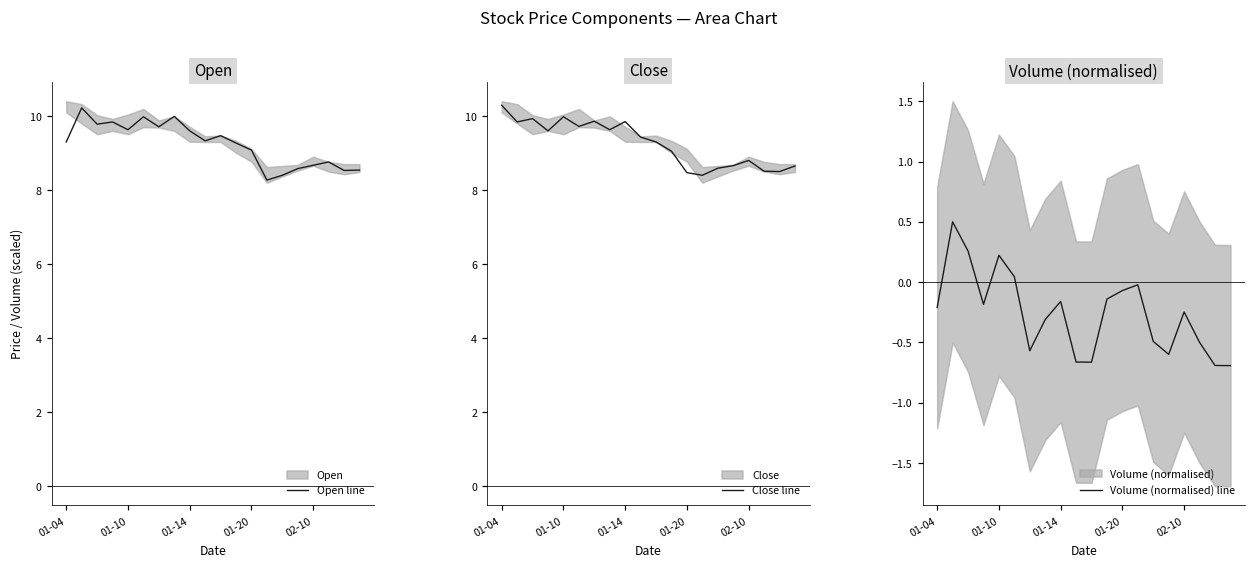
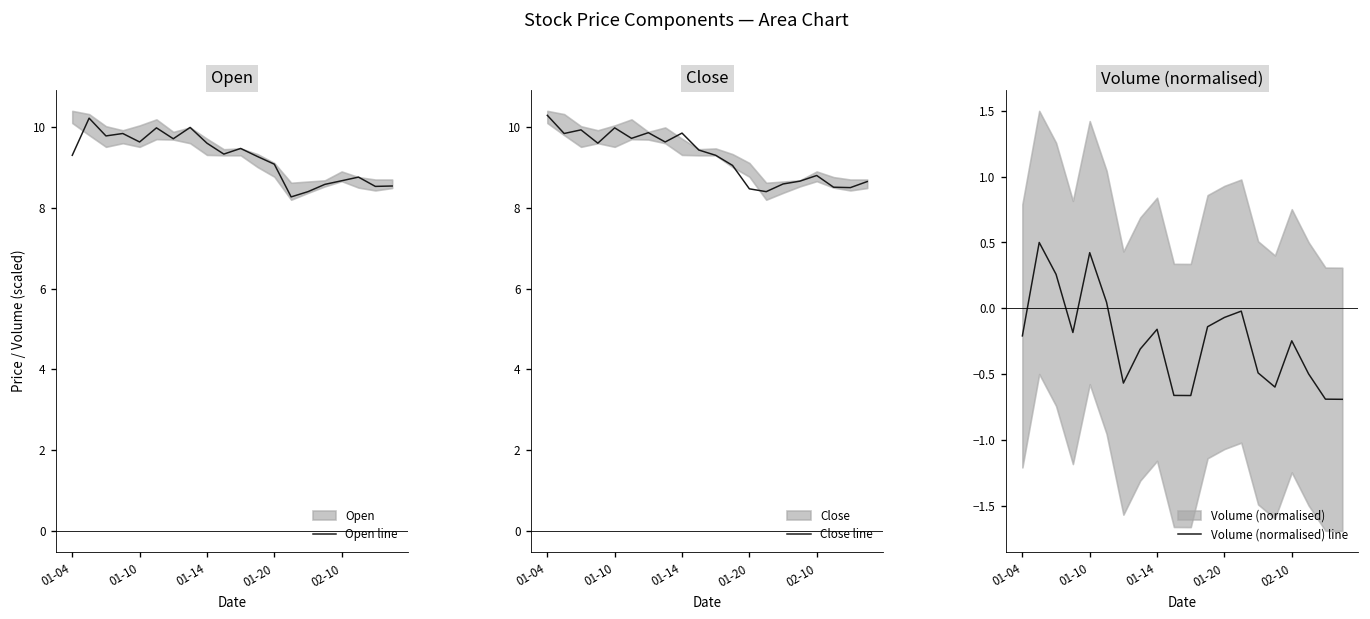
  {
    "Open": {
      "Open line": {
        "01-04": 9.3,
        "01-10": 9.6,
        "01-14": 9.6,
        "02-10": 8.7
      }
    },
    "Close": {
      "Close line": {
        "01-04": 10.3,
        "01-14": 9.9,
        "01-20": 8.5,
        "02-10": 8.8
      }
    },
    "Volume (normalised)": {
      "Volume (normalised) line": {
        "01-04": -0.21,
-       "01-10": 0.22,
+       "01-10": 0.42,
        "01-14": -0.16,
        "01-20": -0.07,
        "02-10": -0.25
      }
    }
  }
